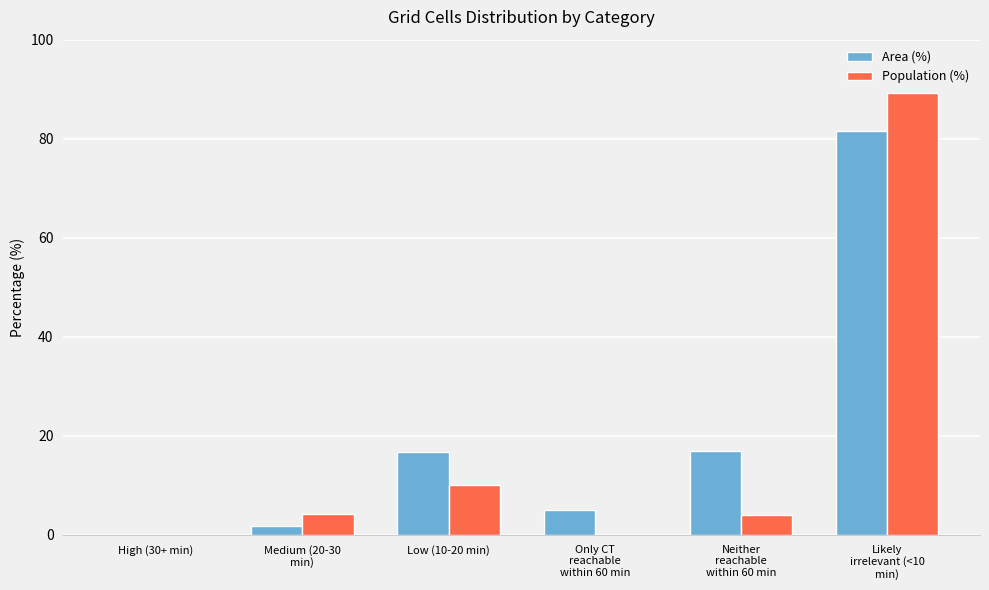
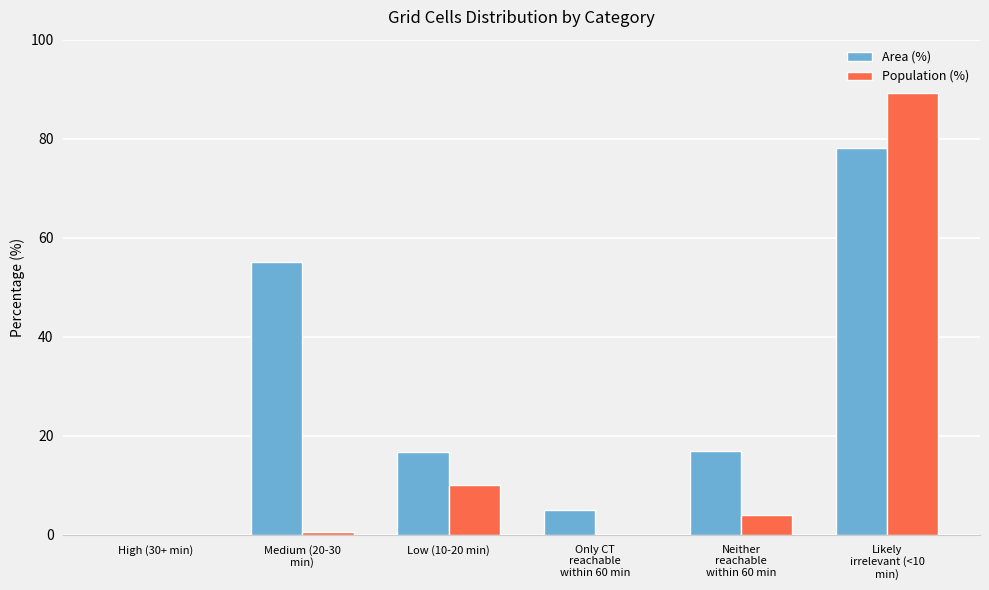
  {
    "Area (%)": {
      "High (30+ min)": 0,
-     "Medium (20-30 min)": 2,
+     "Medium (20-30 min)": 55,
      "Low (10-20 min)": 17,
      "Only CT reachable within 60 min": 5,
      "Neither reachable within 60 min": 17,
-     "Likely irrelevant (<10 min)": 82
+     "Likely irrelevant (<10 min)": 78
    },
    "Population (%)": {
      "High (30+ min)": 0,
-     "Medium (20-30 min)": 4,
+     "Medium (20-30 min)": 1,
      "Low (10-20 min)": 10,
      "Only CT reachable within 60 min": 0,
      "Neither reachable within 60 min": 4,
      "Likely irrelevant (<10 min)": 89
    }
  }
